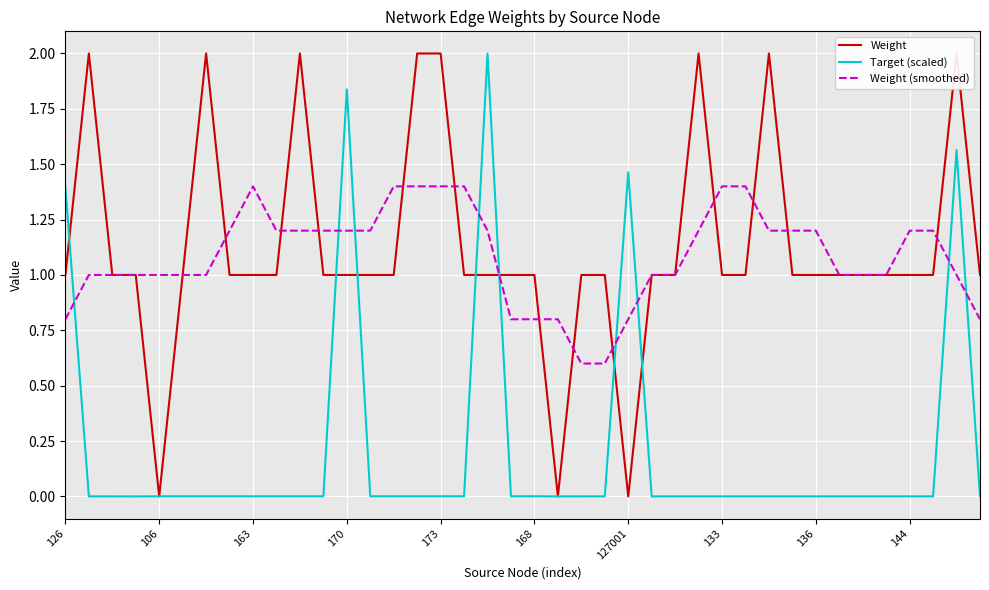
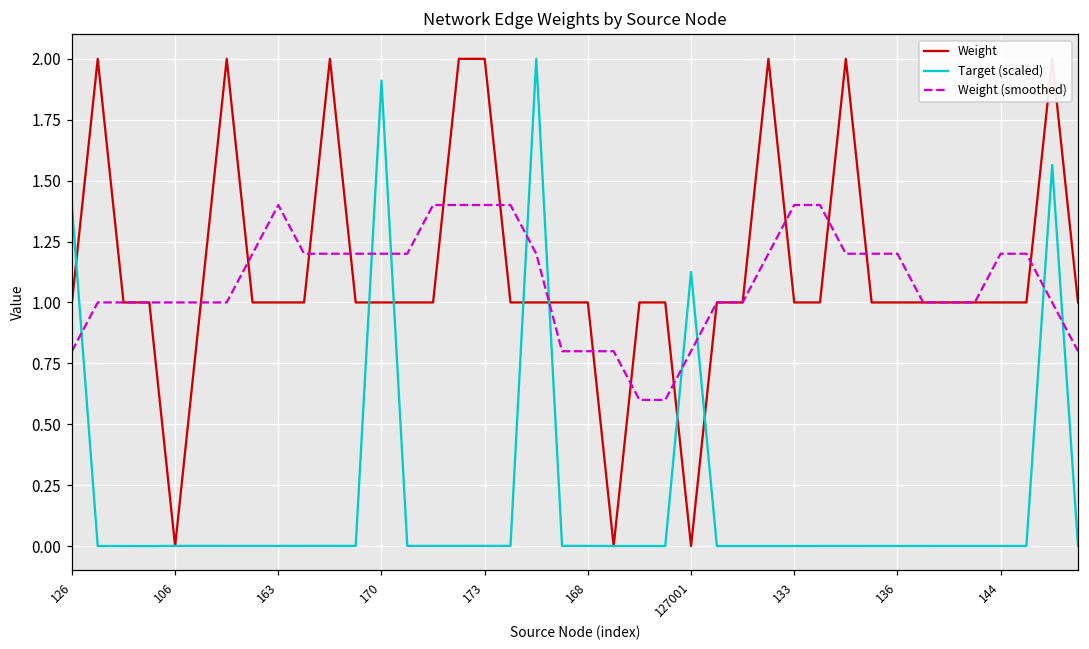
  {
    "Weight": {
      "126": 1.00,
      "170": 1.00,
      "168": 1.00,
      "127001": 0.00,
      "133": 1.00,
      "144": 1.00
    },
    "Target (scaled)": {
      "126": 1.40,
-     "170": 1.84,
+     "170": 1.91,
      "168": 0.00,
-     "127001": 1.46,
+     "127001": 1.13,
      "133": 0.00,
      "144": 0.00
    },
    "Weight (smoothed)": {
      "126": 0.80,
      "106": 1.00,
      "170": 1.20,
      "168": 0.80,
      "127001": 0.80,
      "133": 1.40,
      "144": 1.20
    }
  }
